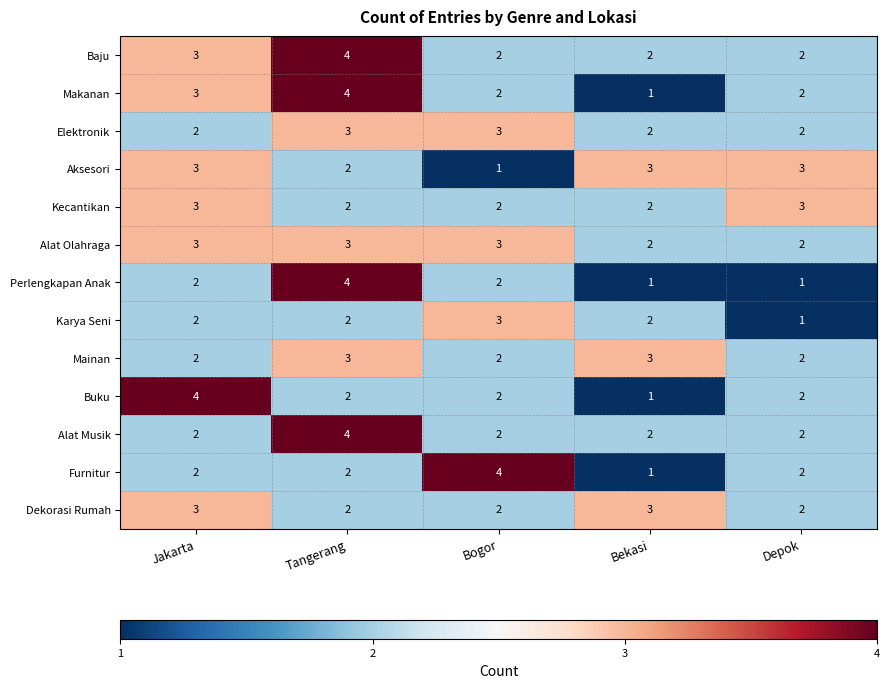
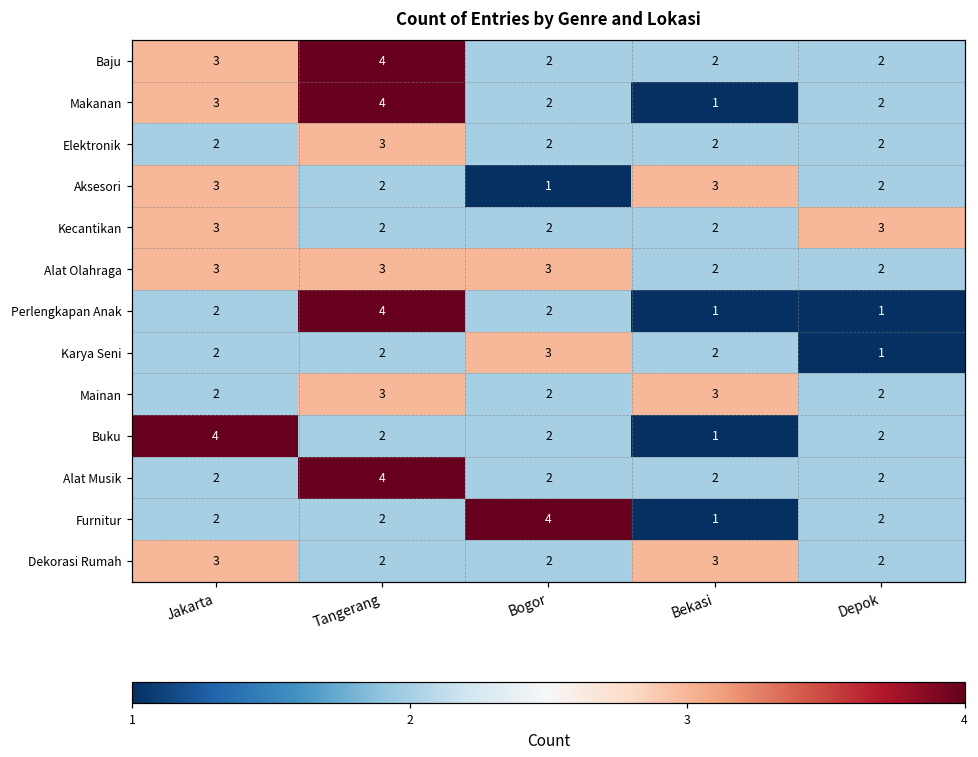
  {
    "Baju": {
      "Jakarta": 3,
      "Tangerang": 4,
      "Bogor": 2,
      "Bekasi": 2,
      "Depok": 2
    },
    "Makanan": {
      "Jakarta": 3,
      "Tangerang": 4,
      "Bogor": 2,
      "Bekasi": 1,
      "Depok": 2
    },
    "Elektronik": {
      "Jakarta": 2,
      "Tangerang": 3,
-     "Bogor": 3,
+     "Bogor": 2,
      "Bekasi": 2,
      "Depok": 2
    },
    "Aksesori": {
      "Jakarta": 3,
      "Tangerang": 2,
      "Bogor": 1,
      "Bekasi": 3,
-     "Depok": 3
+     "Depok": 2
    },
    "Kecantikan": {
      "Jakarta": 3,
      "Tangerang": 2,
      "Bogor": 2,
      "Bekasi": 2,
      "Depok": 3
    },
    "Alat Olahraga": {
      "Jakarta": 3,
      "Tangerang": 3,
      "Bogor": 3,
      "Bekasi": 2,
      "Depok": 2
    },
    "Perlengkapan Anak": {
      "Jakarta": 2,
      "Tangerang": 4,
      "Bogor": 2,
      "Bekasi": 1,
      "Depok": 1
    },
    "Karya Seni": {
      "Jakarta": 2,
      "Tangerang": 2,
      "Bogor": 3,
      "Bekasi": 2,
      "Depok": 1
    },
    "Mainan": {
      "Jakarta": 2,
      "Tangerang": 3,
      "Bogor": 2,
      "Bekasi": 3,
      "Depok": 2
    },
    "Buku": {
      "Jakarta": 4,
      "Tangerang": 2,
      "Bogor": 2,
      "Bekasi": 1,
      "Depok": 2
    },
    "Alat Musik": {
      "Jakarta": 2,
      "Tangerang": 4,
      "Bogor": 2,
      "Bekasi": 2,
      "Depok": 2
    },
    "Furnitur": {
      "Jakarta": 2,
      "Tangerang": 2,
      "Bogor": 4,
      "Bekasi": 1,
      "Depok": 2
    },
    "Dekorasi Rumah": {
      "Jakarta": 3,
      "Tangerang": 2,
      "Bogor": 2,
      "Bekasi": 3,
      "Depok": 2
    }
  }
